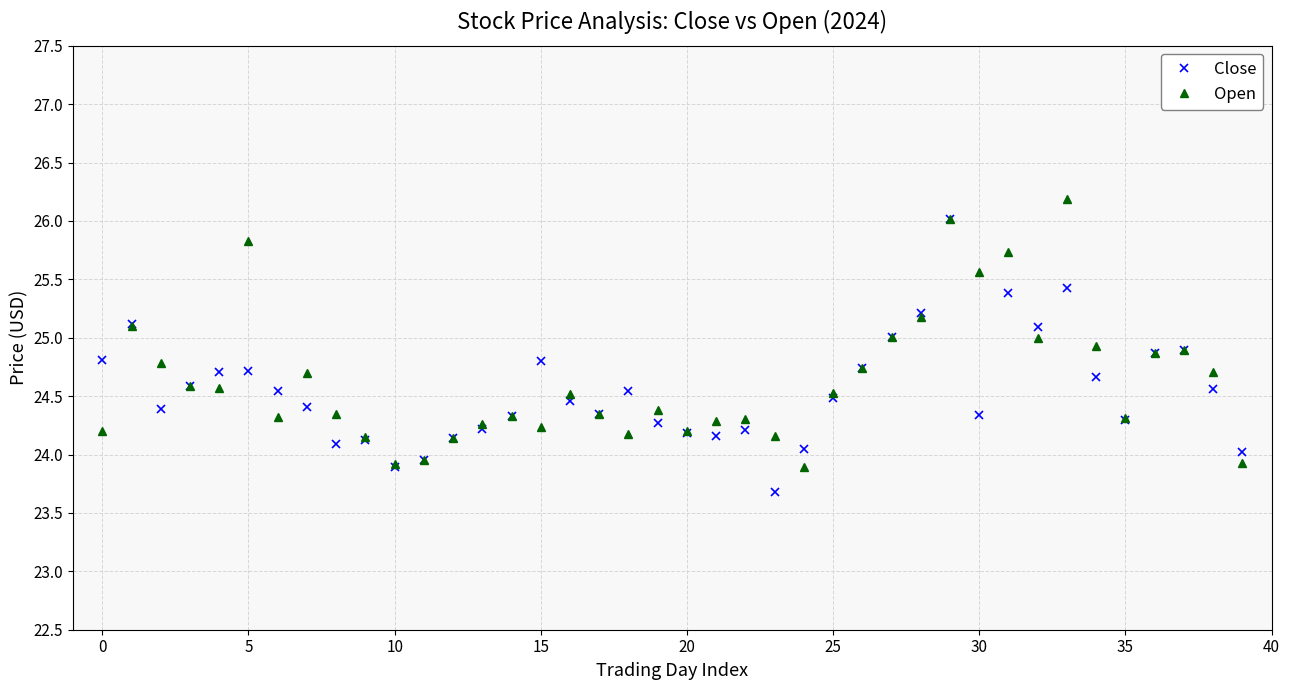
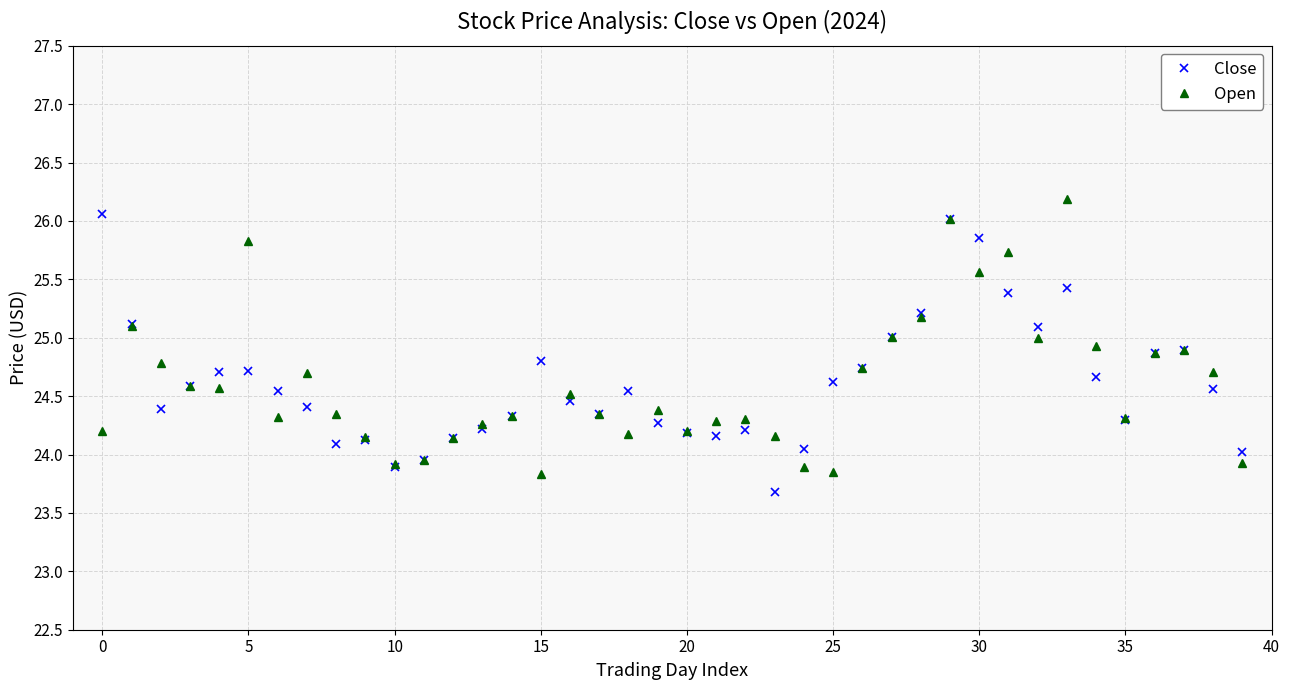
  {
    "Close": {
-     "0": 24.81,
+     "0": 26.06,
      "5": 24.72,
      "10": 23.89,
      "15": 24.80,
-     "25": 24.48,
-     "30": 24.34
+     "25": 24.62,
+     "30": 25.86
    },
    "Open": {
      "0": 24.20,
      "5": 25.83,
      "10": 23.92,
-     "15": 24.23,
-     "25": 24.53,
+     "15": 23.83,
+     "25": 23.85,
      "30": 25.56
    }
  }
